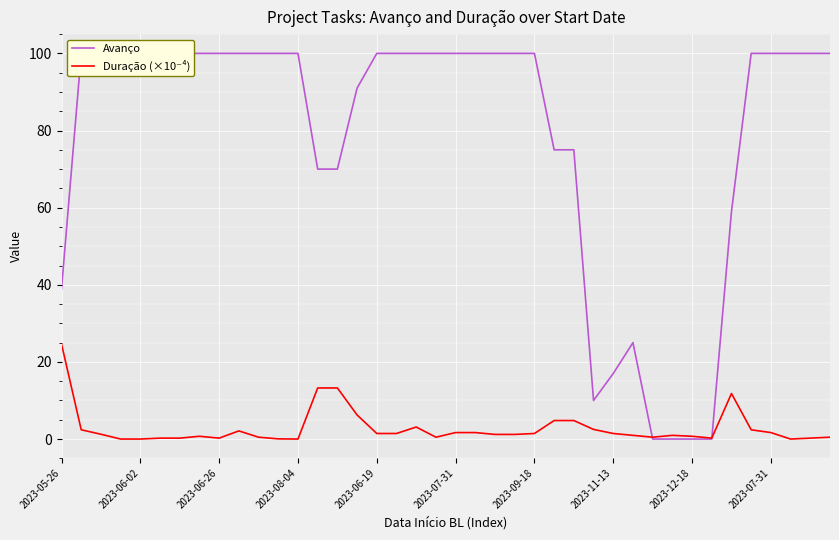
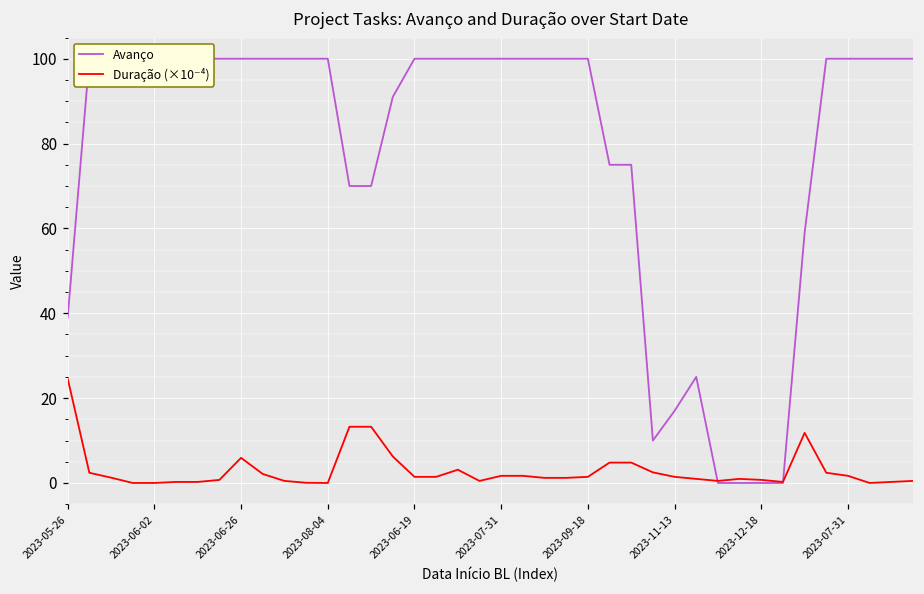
  {
    "Avanço": {
      "2023-06-26": 100,
      "2023-08-04": 100
    },
    "Duração (×10⁻⁴)": {
      "2023-06-02": 0,
-     "2023-06-26": 0,
+     "2023-06-26": 6,
      "2023-08-04": 0
    }
  }
